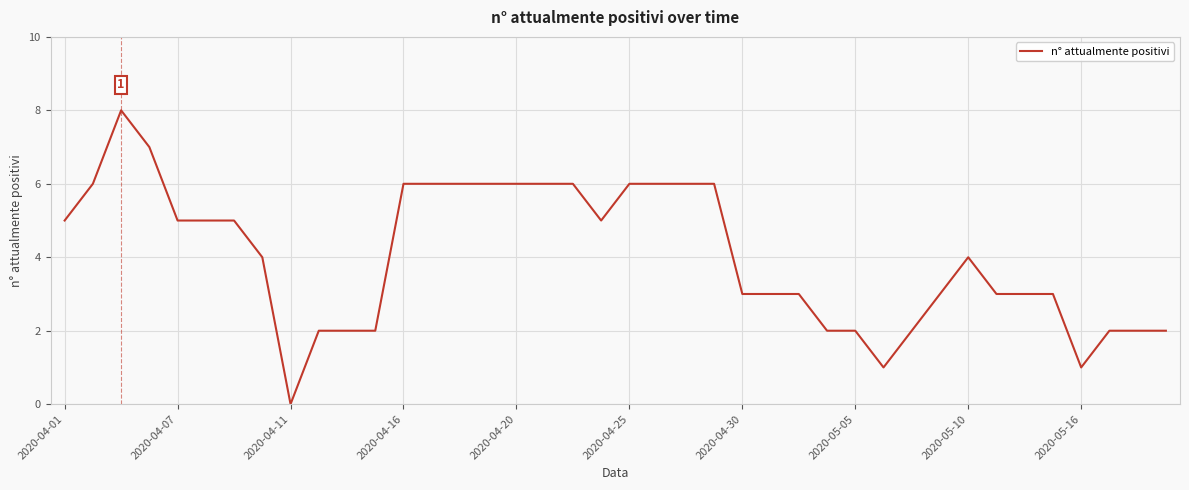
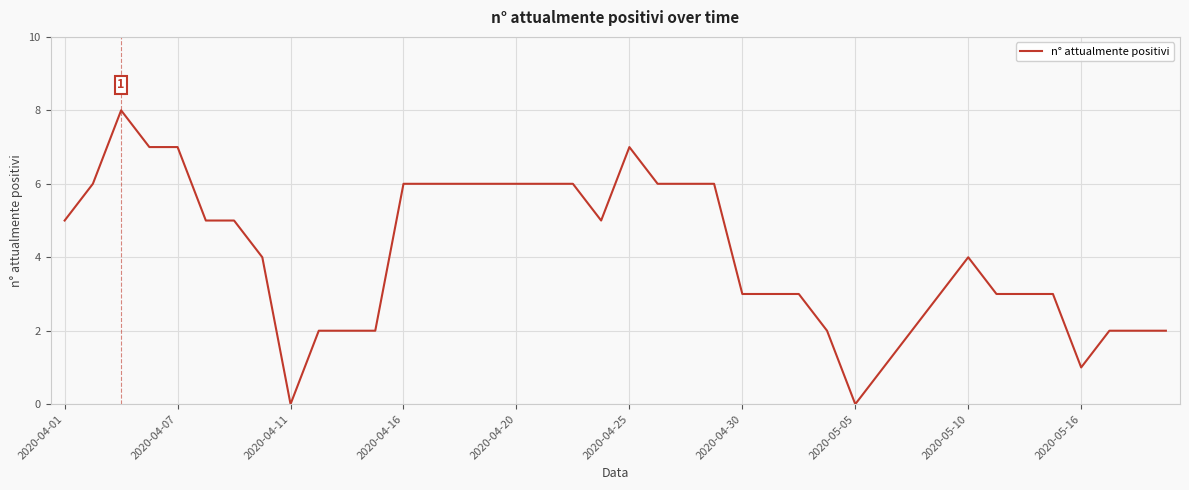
  {
    "2020-04-01": 5,
-   "2020-04-07": 5,
+   "2020-04-07": 7,
    "2020-04-11": 0,
    "2020-04-16": 6,
    "2020-04-20": 6,
-   "2020-04-25": 6,
+   "2020-04-25": 7,
    "2020-04-30": 3,
-   "2020-05-05": 2,
+   "2020-05-05": 0,
    "2020-05-10": 4,
    "2020-05-16": 1
  }
